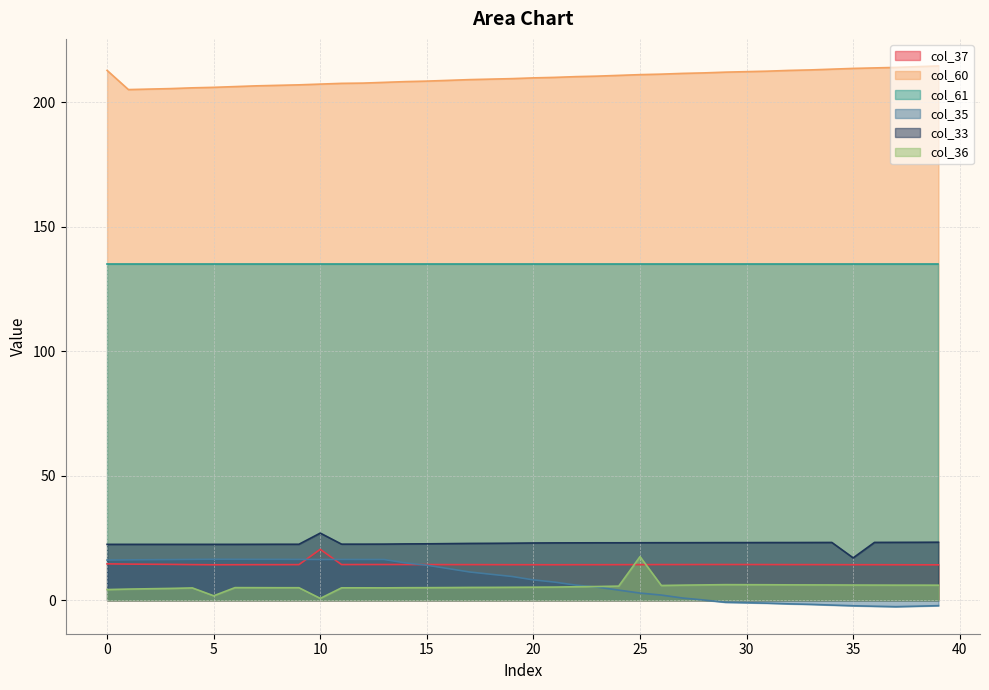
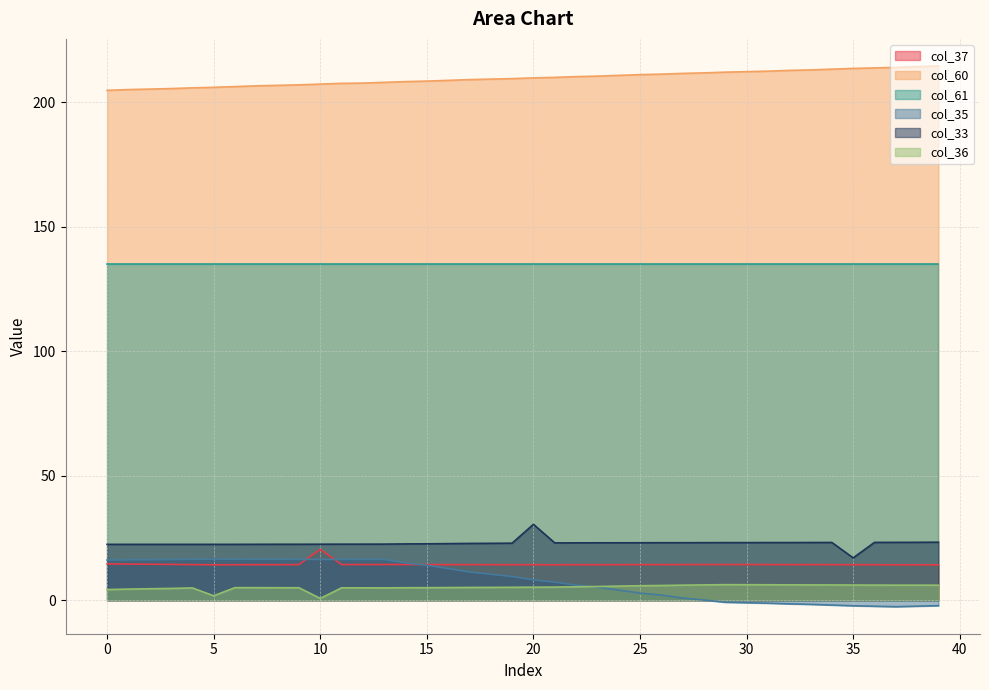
  {
    "col_37": {
      "0": 15,
      "5": 14,
      "10": 20,
      "20": 14,
      "25": 14,
      "30": 14,
      "35": 14
    },
    "col_60": {
-     "0": 213,
+     "0": 205,
      "5": 206,
      "10": 207,
      "15": 209,
      "20": 210,
      "25": 211,
      "30": 212,
      "35": 214
    },
    "col_33": {
      "0": 22,
      "5": 22,
-     "10": 27,
+     "10": 23,
      "15": 23,
-     "20": 23,
+     "20": 31,
      "25": 23,
      "30": 23,
      "35": 17
    },
    "col_36": {
      "0": 4,
      "5": 2,
      "10": 1,
      "15": 5,
      "20": 5,
-     "25": 18,
+     "25": 6,
      "30": 6,
      "35": 6
    }
  }
